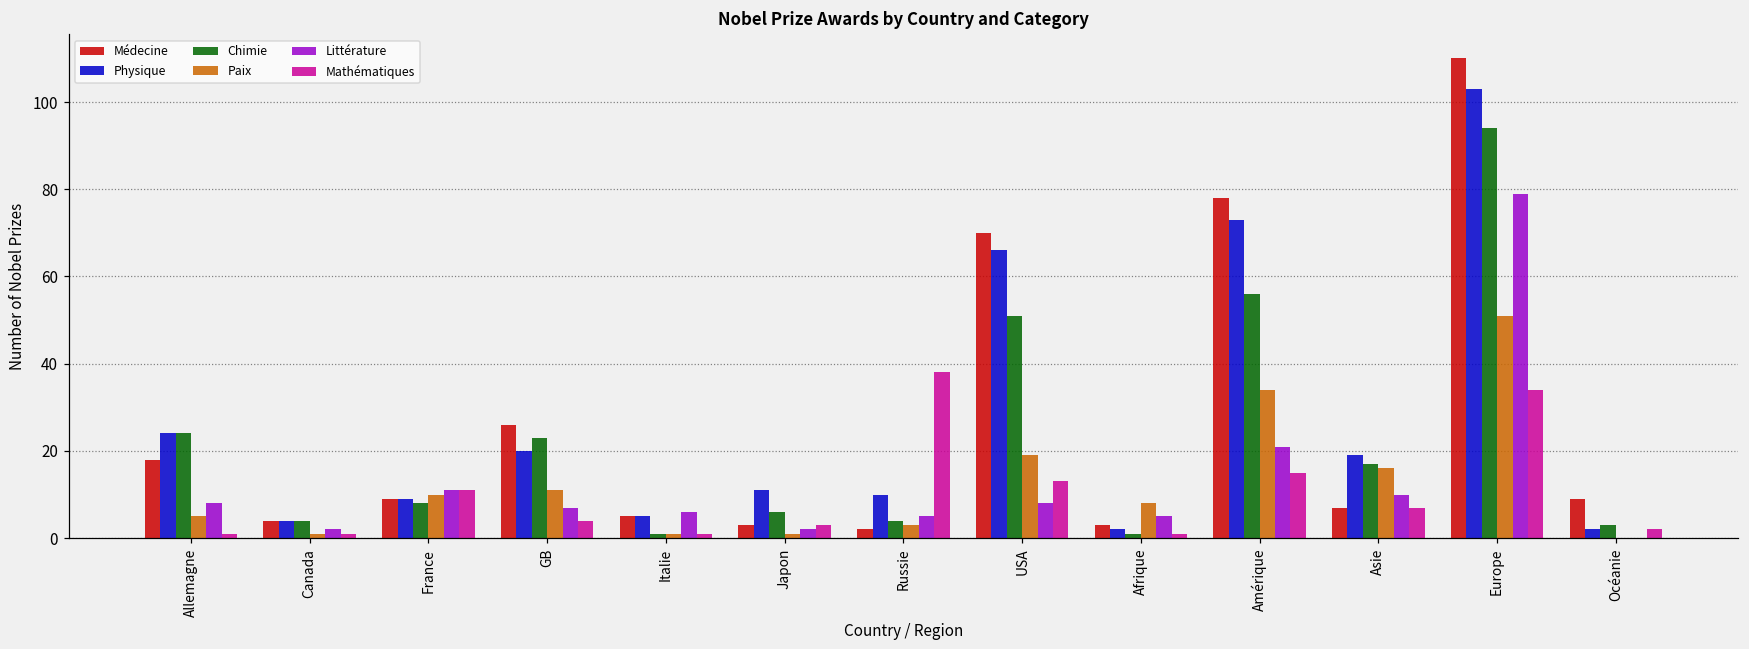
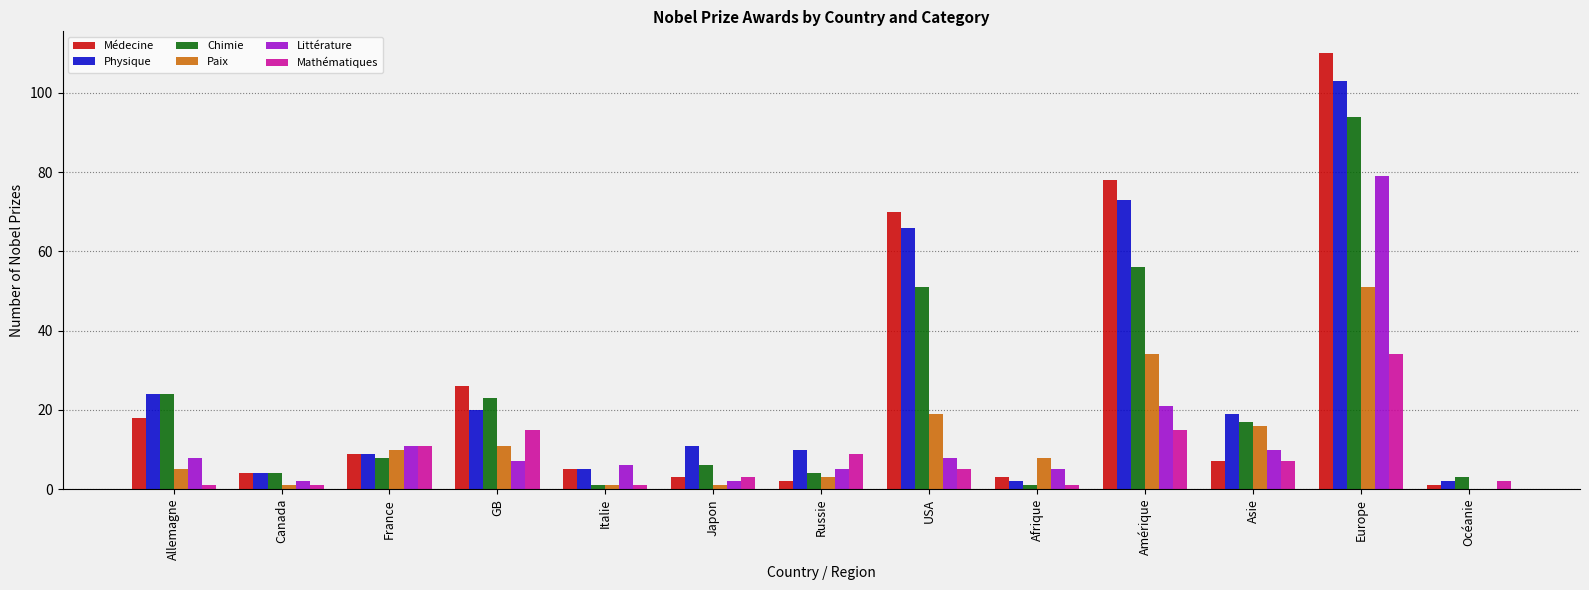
  {
    "Médecine": {
      "Allemagne": 18,
      "Canada": 4,
      "France": 9,
      "GB": 26,
      "Italie": 5,
      "Japon": 3,
      "Russie": 2,
      "USA": 70,
      "Afrique": 3,
      "Amérique": 78,
      "Asie": 7,
      "Europe": 110,
-     "Océanie": 9
+     "Océanie": 1
    },
    "Physique": {
      "Allemagne": 24,
      "Canada": 4,
      "France": 9,
      "GB": 20,
      "Italie": 5,
      "Japon": 11,
      "Russie": 10,
      "USA": 66,
      "Afrique": 2,
      "Amérique": 73,
      "Asie": 19,
      "Europe": 103,
      "Océanie": 2
    },
    "Chimie": {
      "Allemagne": 24,
      "Canada": 4,
      "France": 8,
      "GB": 23,
      "Italie": 1,
      "Japon": 6,
      "Russie": 4,
      "USA": 51,
      "Afrique": 1,
      "Amérique": 56,
      "Asie": 17,
      "Europe": 94,
      "Océanie": 3
    },
    "Paix": {
      "Allemagne": 5,
      "Canada": 1,
      "France": 10,
      "GB": 11,
      "Italie": 1,
      "Japon": 1,
      "Russie": 3,
      "USA": 19,
      "Afrique": 8,
      "Amérique": 34,
      "Asie": 16,
      "Europe": 51,
      "Océanie": 0
    },
    "Littérature": {
      "Allemagne": 8,
      "Canada": 2,
      "France": 11,
      "GB": 7,
      "Italie": 6,
      "Japon": 2,
      "Russie": 5,
      "USA": 8,
      "Afrique": 5,
      "Amérique": 21,
      "Asie": 10,
      "Europe": 79,
      "Océanie": 0
    },
    "Mathématiques": {
      "Allemagne": 1,
      "Canada": 1,
      "France": 11,
-     "GB": 4,
+     "GB": 15,
      "Italie": 1,
      "Japon": 3,
-     "Russie": 38,
-     "USA": 13,
+     "Russie": 9,
+     "USA": 5,
      "Afrique": 1,
      "Amérique": 15,
      "Asie": 7,
      "Europe": 34,
      "Océanie": 2
    }
  }
